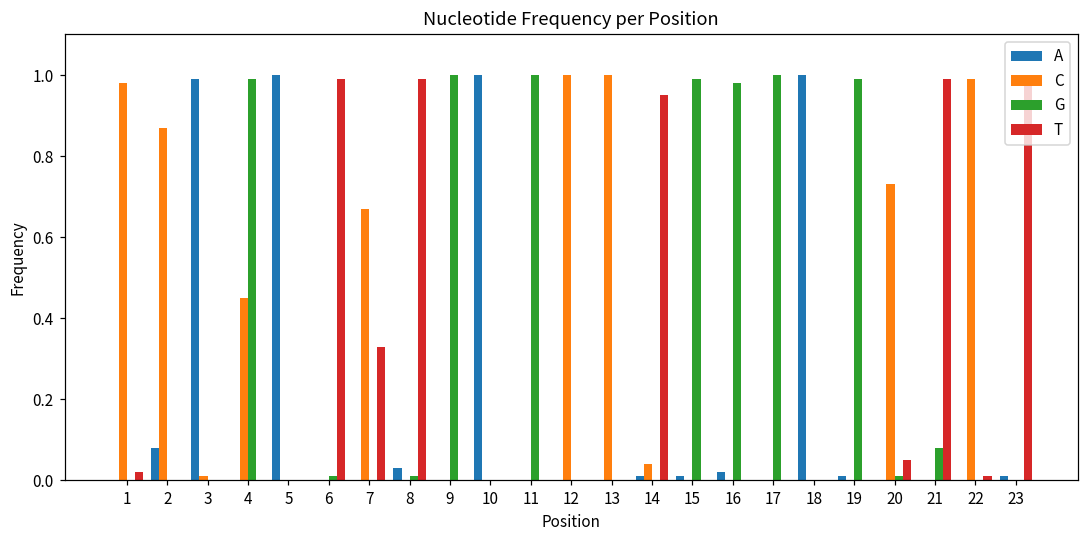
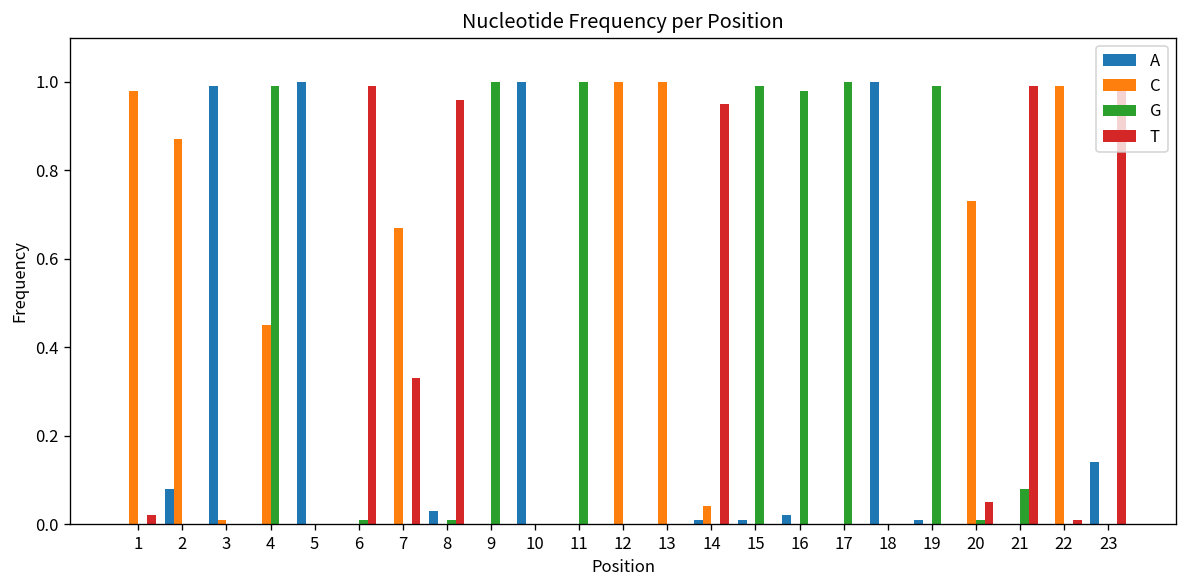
  {
    "A": {
      "1": 0.00,
      "2": 0.08,
      "3": 0.99,
      "4": 0.00,
      "5": 1.00,
      "6": 0.00,
      "7": 0.00,
      "8": 0.03,
      "9": 0.00,
      "10": 1.00,
      "11": 0.00,
      "12": 0.00,
      "13": 0.00,
      "14": 0.01,
      "15": 0.01,
      "16": 0.02,
      "17": 0.00,
      "18": 1.00,
      "19": 0.01,
      "20": 0.00,
      "21": 0.00,
      "22": 0.00,
-     "23": 0.01
+     "23": 0.14
    },
    "C": {
      "1": 0.98,
      "2": 0.87,
      "3": 0.01,
      "4": 0.45,
      "5": 0.00,
      "6": 0.00,
      "7": 0.67,
      "8": 0.00,
      "9": 0.00,
      "10": 0.00,
      "11": 0.00,
      "12": 1.00,
      "13": 1.00,
      "14": 0.04,
      "15": 0.00,
      "16": 0.00,
      "17": 0.00,
      "18": 0.00,
      "19": 0.00,
      "20": 0.73,
      "21": 0.00,
      "22": 0.99,
      "23": 0.00
    },
    "G": {
      "1": 0.00,
      "2": 0.00,
      "3": 0.00,
      "4": 0.99,
      "5": 0.00,
      "6": 0.01,
      "7": 0.00,
      "8": 0.01,
      "9": 1.00,
      "10": 0.00,
      "11": 1.00,
      "12": 0.00,
      "13": 0.00,
      "14": 0.00,
      "15": 0.99,
      "16": 0.98,
      "17": 1.00,
      "18": 0.00,
      "19": 0.99,
      "20": 0.01,
      "21": 0.08,
      "22": 0.00,
      "23": 0.00
    },
    "T": {
      "1": 0.02,
      "2": 0.00,
      "3": 0.00,
      "4": 0.00,
      "5": 0.00,
      "6": 0.99,
      "7": 0.33,
-     "8": 0.99,
+     "8": 0.96,
      "9": 0.00,
      "10": 0.00,
      "11": 0.00,
      "12": 0.00,
      "13": 0.00,
      "14": 0.95,
      "15": 0.00,
      "16": 0.00,
      "17": 0.00,
      "18": 0.00,
      "19": 0.00,
      "20": 0.05,
      "21": 0.99,
      "22": 0.01
    }
  }
